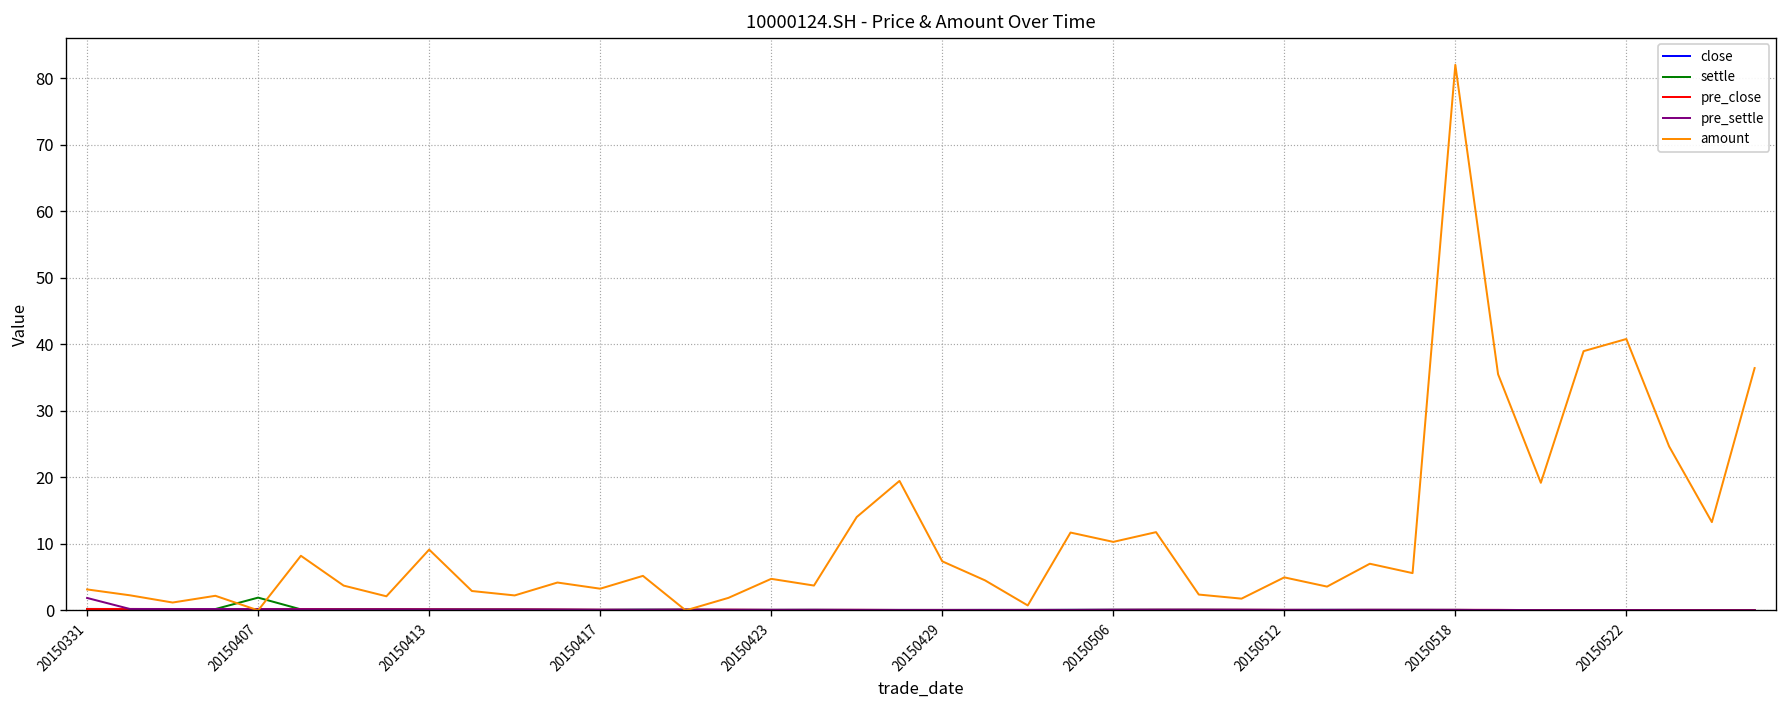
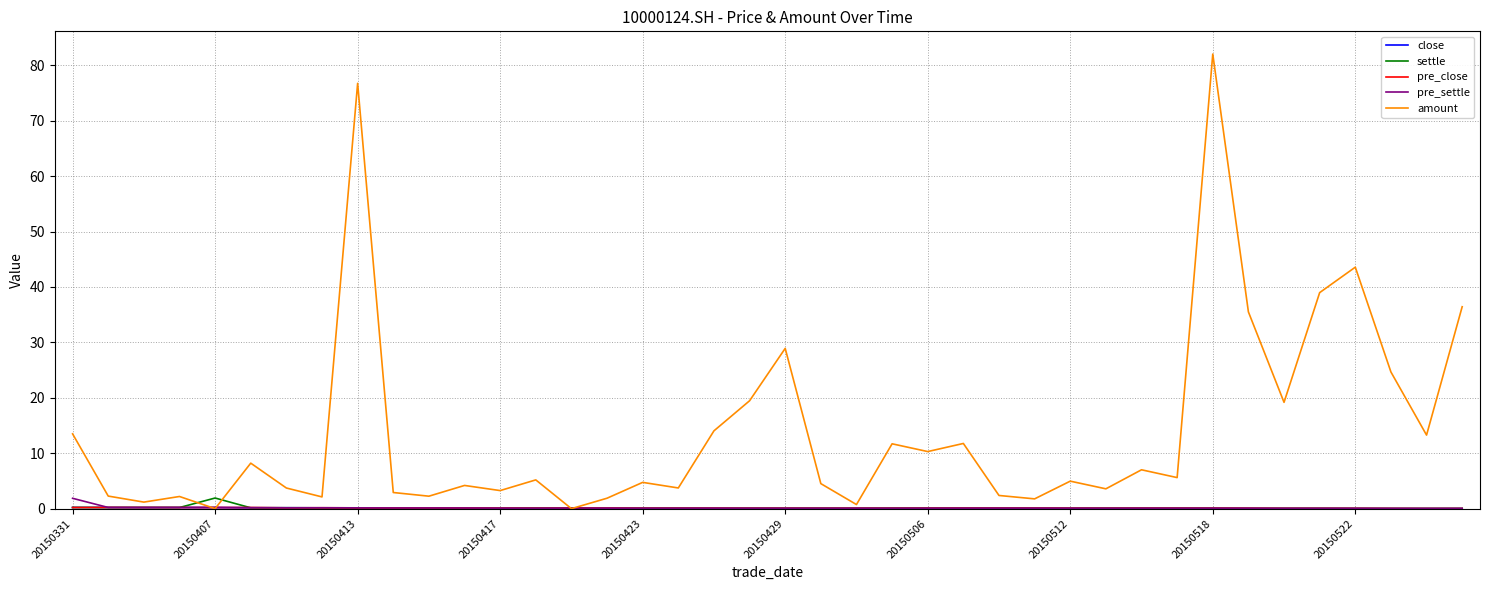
  {
    "settle": {
      "20150407": 2
    },
    "pre_settle": {
      "20150331": 2
    },
    "amount": {
-     "20150331": 3,
-     "20150413": 9,
+     "20150331": 13,
+     "20150413": 77,
      "20150417": 3,
      "20150423": 5,
-     "20150429": 7,
+     "20150429": 29,
      "20150506": 10,
      "20150512": 5,
      "20150518": 82,
-     "20150522": 41
+     "20150522": 44
    }
  }
